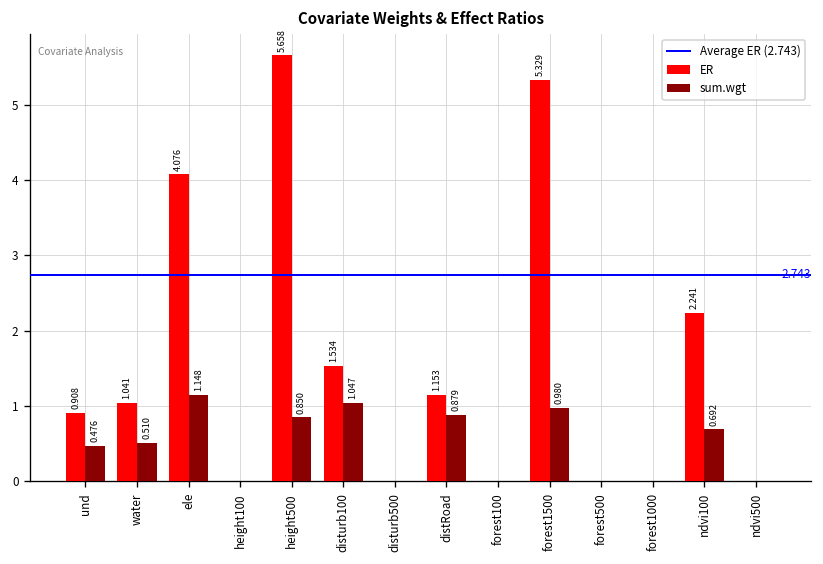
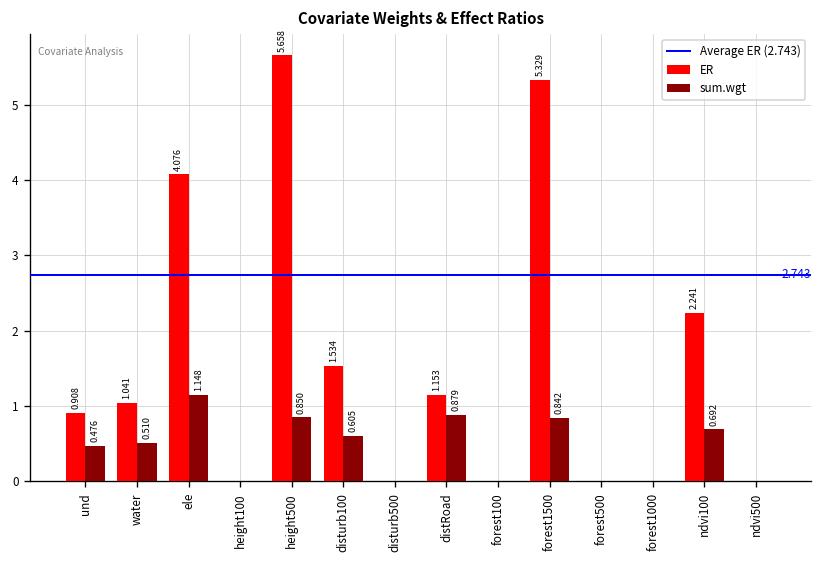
  {
    "ER": {
      "und": 0.908,
      "water": 1.041,
      "ele": 4.076,
      "height500": 5.658,
      "disturb100": 1.534,
      "distRoad": 1.153,
      "forest1500": 5.329,
      "ndvi100": 2.241
    },
    "sum.wgt": {
      "und": 0.476,
      "water": 0.510,
      "ele": 1.148,
      "height500": 0.850,
-     "disturb100": 1.047,
+     "disturb100": 0.605,
      "distRoad": 0.879,
-     "forest1500": 0.980,
+     "forest1500": 0.842,
      "ndvi100": 0.692
    }
  }
